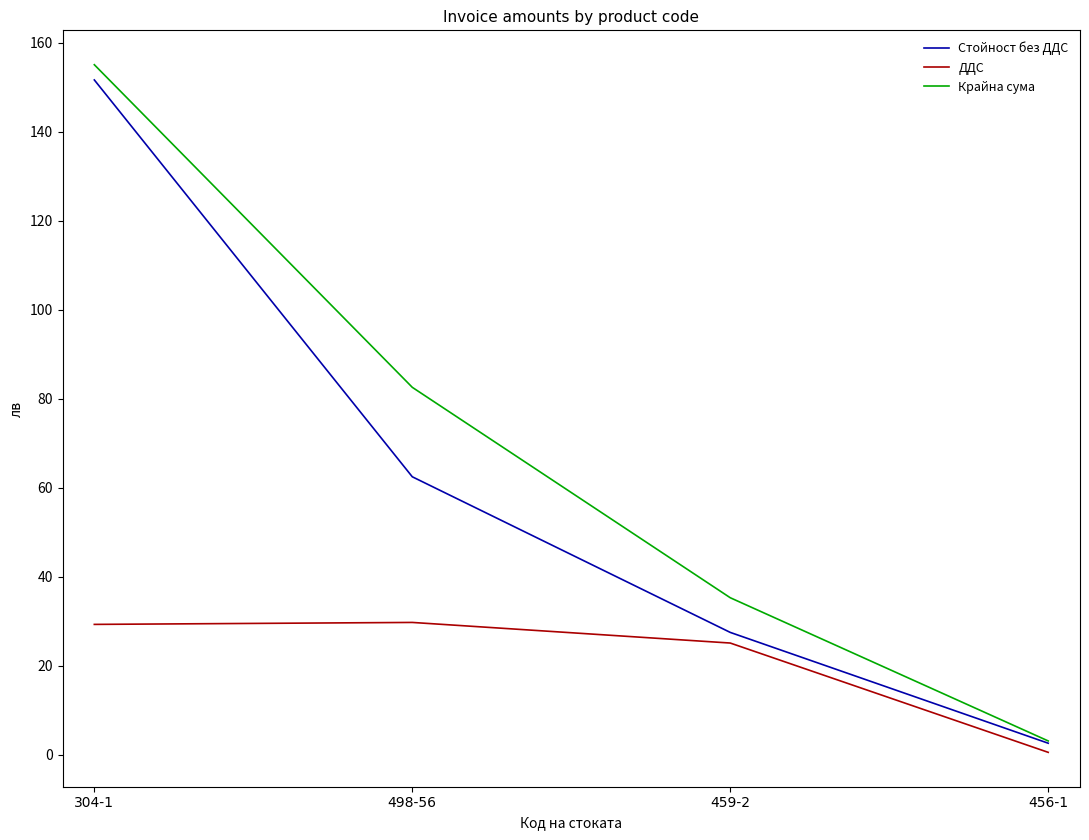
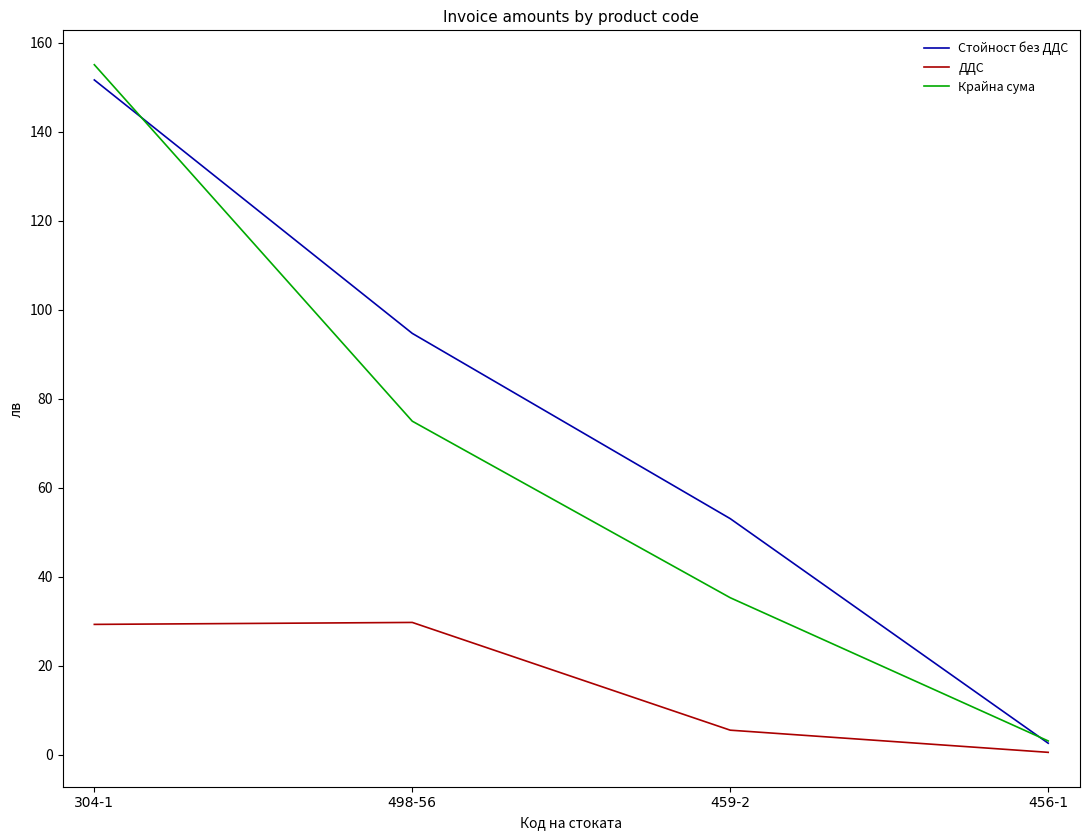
  {
    "Стойност без ДДС": {
      "304-1": 152,
-     "498-56": 62,
-     "459-2": 27
+     "498-56": 95,
+     "459-2": 53
    },
    "ДДС": {
      "304-1": 29,
      "498-56": 30,
-     "459-2": 25,
+     "459-2": 5,
      "456-1": 1
    },
    "Крайна сума": {
      "304-1": 155,
-     "498-56": 83,
+     "498-56": 75,
      "459-2": 35
    }
  }
